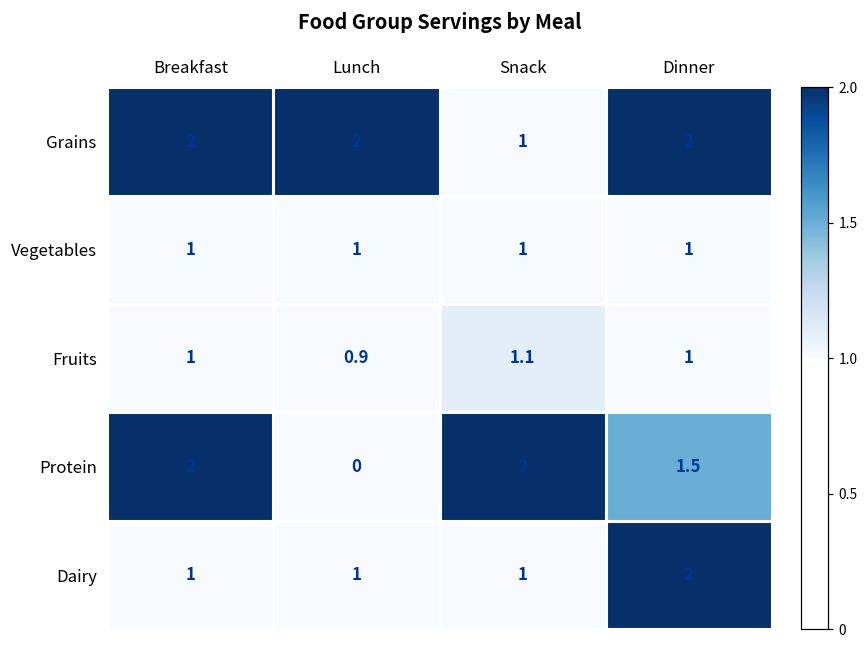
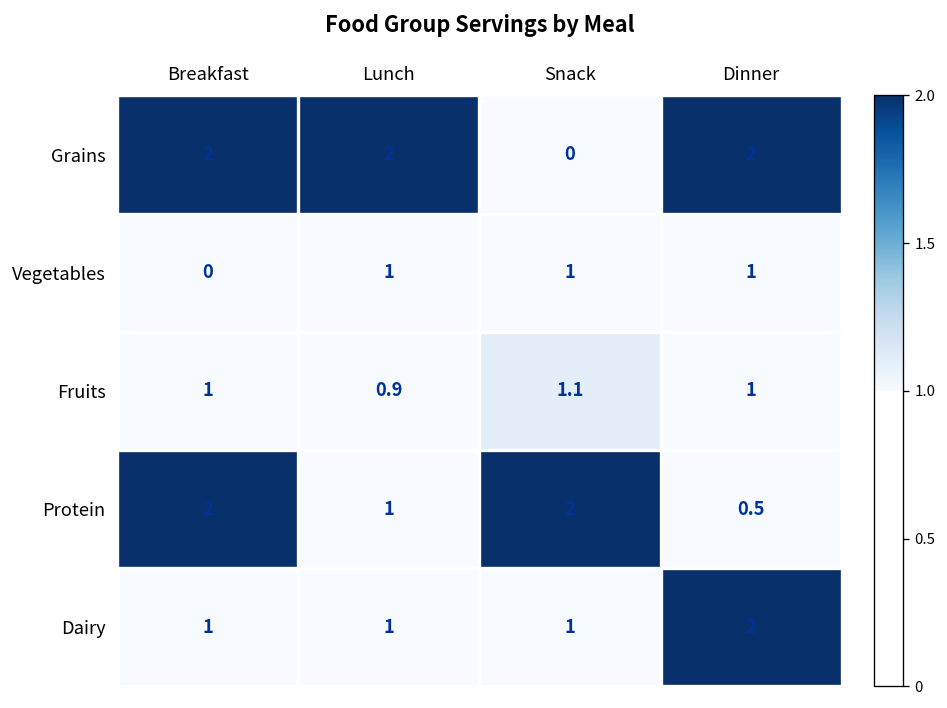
  {
    "Grains": {
-     "Snack": 1
+     "Snack": 0
    },
    "Vegetables": {
-     "Breakfast": 1,
+     "Breakfast": 0,
      "Lunch": 1,
      "Snack": 1,
      "Dinner": 1
    },
    "Fruits": {
      "Breakfast": 1,
      "Lunch": 0.9,
      "Snack": 1.1,
      "Dinner": 1
    },
    "Protein": {
-     "Lunch": 0,
-     "Dinner": 1.5
+     "Lunch": 1,
+     "Dinner": 0.5
    },
    "Dairy": {
      "Breakfast": 1,
      "Lunch": 1,
      "Snack": 1
    }
  }
